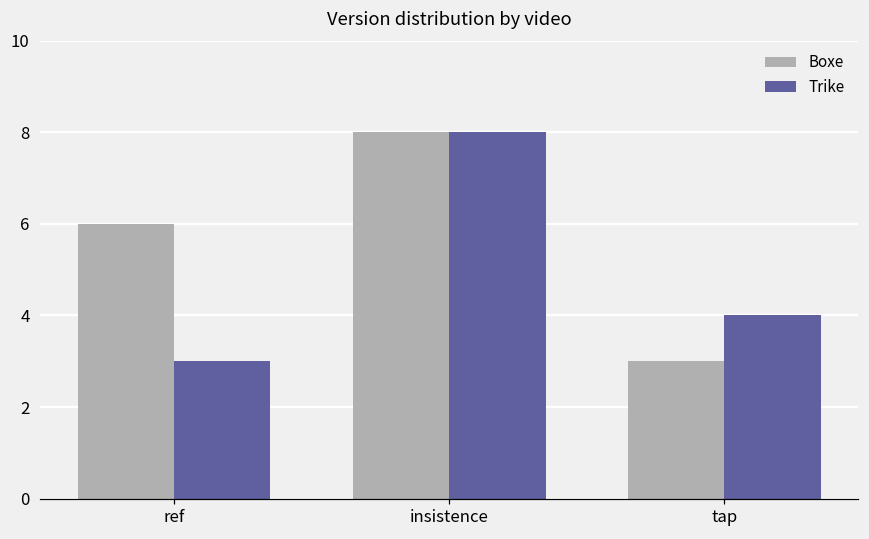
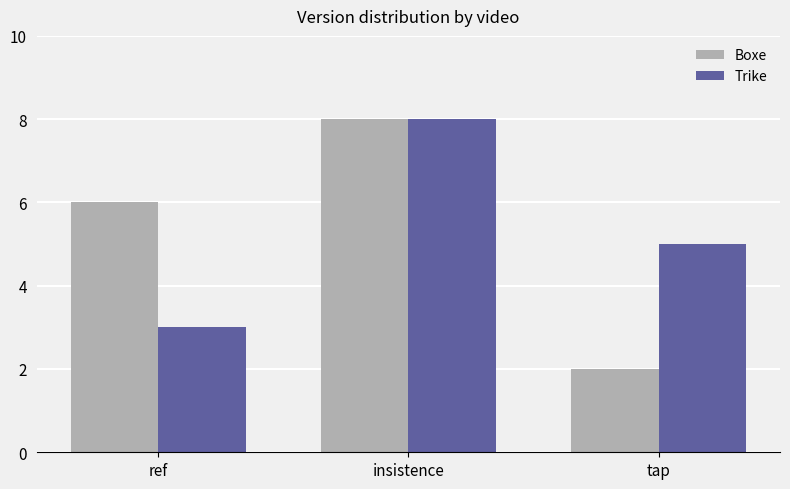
  {
    "Boxe": {
      "ref": 6,
      "insistence": 8,
-     "tap": 3
+     "tap": 2
    },
    "Trike": {
      "ref": 3,
      "insistence": 8,
-     "tap": 4
+     "tap": 5
    }
  }
